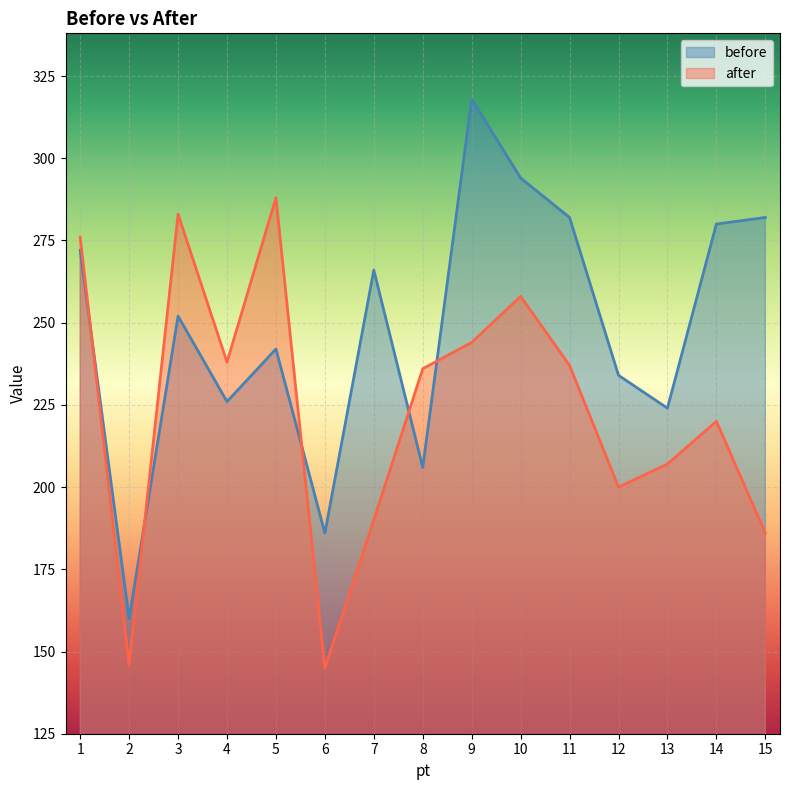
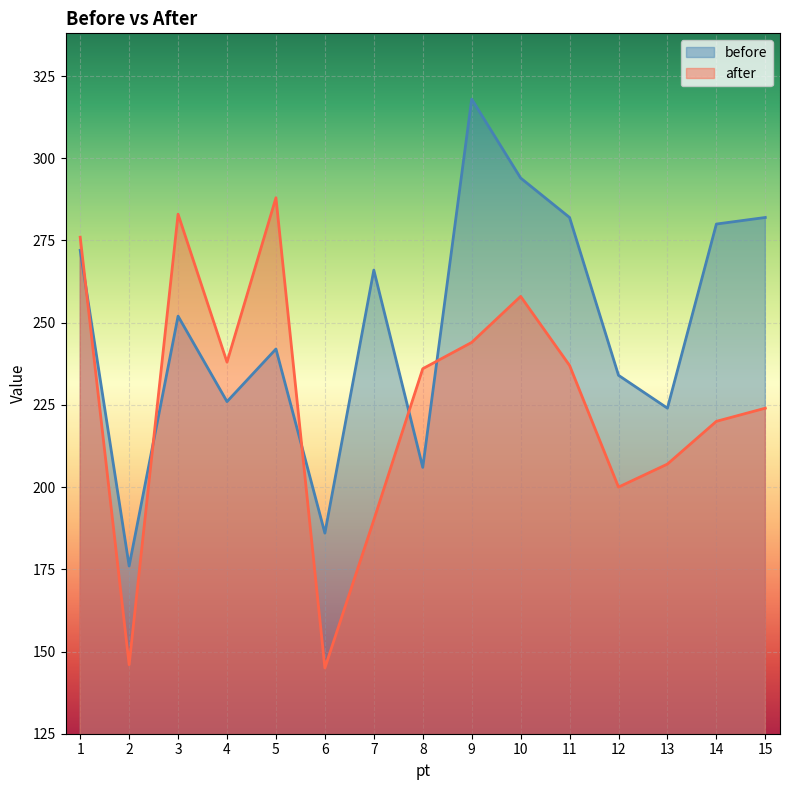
  {
    "before": {
      "1": 272,
-     "2": 160,
+     "2": 176,
      "3": 252,
      "4": 226,
      "5": 242,
      "6": 186,
      "7": 266,
      "8": 206,
      "9": 318,
      "10": 294,
      "11": 282,
      "12": 234,
      "13": 224,
      "14": 280,
      "15": 282
    },
    "after": {
      "1": 276,
      "2": 146,
      "3": 283,
      "4": 238,
      "5": 288,
      "6": 145,
      "7": 190,
      "8": 236,
      "9": 244,
      "10": 258,
      "11": 237,
      "12": 200,
      "13": 207,
      "14": 220,
-     "15": 186
+     "15": 224
    }
  }
